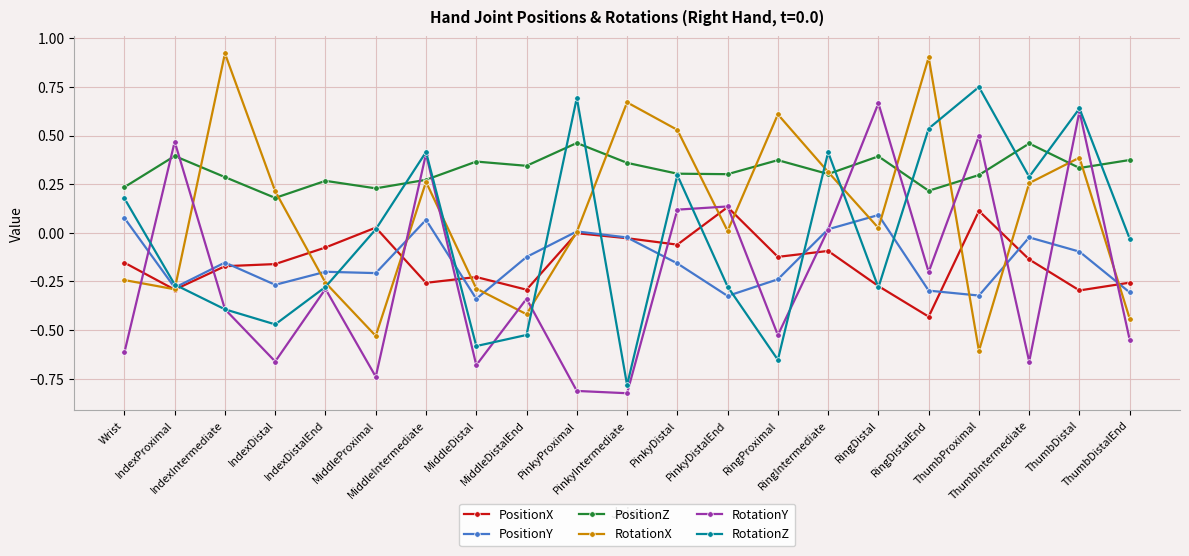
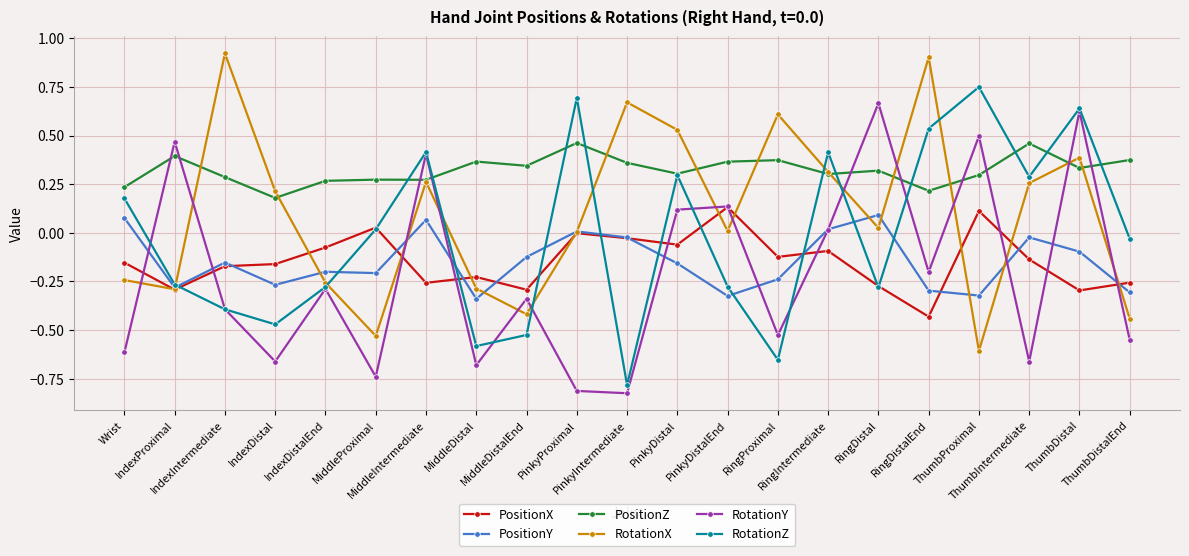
  {
    "PositionX": {
      "Wrist": -0.15,
      "IndexIntermediate": -0.17,
      "IndexDistal": -0.16,
      "IndexDistalEnd": -0.08,
      "MiddleIntermediate": -0.26,
      "MiddleDistal": -0.23,
      "MiddleDistalEnd": -0.29,
      "PinkyDistal": -0.06,
      "RingProximal": -0.12,
      "RingIntermediate": -0.09,
      "RingDistalEnd": -0.43,
      "ThumbProximal": 0.11,
      "ThumbIntermediate": -0.14,
      "ThumbDistal": -0.30,
      "ThumbDistalEnd": -0.26
    },
    "PositionY": {
      "Wrist": 0.08,
      "IndexIntermediate": -0.15,
      "IndexDistal": -0.27,
      "IndexDistalEnd": -0.20,
      "MiddleProximal": -0.21,
      "MiddleIntermediate": 0.07,
      "MiddleDistal": -0.34,
      "MiddleDistalEnd": -0.12,
      "PinkyDistal": -0.16,
      "PinkyDistalEnd": -0.33,
      "RingProximal": -0.24,
      "RingDistal": 0.09,
      "RingDistalEnd": -0.30,
      "ThumbProximal": -0.32,
      "ThumbIntermediate": -0.02,
      "ThumbDistal": -0.10,
      "ThumbDistalEnd": -0.31
    },
    "PositionZ": {
      "Wrist": 0.23,
      "IndexProximal": 0.39,
      "IndexIntermediate": 0.29,
      "IndexDistal": 0.18,
      "IndexDistalEnd": 0.27,
-     "MiddleProximal": 0.23,
+     "MiddleProximal": 0.27,
      "MiddleDistal": 0.37,
      "MiddleDistalEnd": 0.34,
      "PinkyProximal": 0.46,
      "PinkyIntermediate": 0.36,
-     "PinkyDistalEnd": 0.30,
+     "PinkyDistalEnd": 0.37,
      "RingProximal": 0.37,
-     "RingDistal": 0.39,
+     "RingDistal": 0.32,
      "RingDistalEnd": 0.22,
      "ThumbProximal": 0.30,
      "ThumbIntermediate": 0.46,
      "ThumbDistal": 0.33,
      "ThumbDistalEnd": 0.37
    },
    "RotationX": {
      "Wrist": -0.24,
      "IndexIntermediate": 0.92,
      "IndexDistal": 0.21,
      "IndexDistalEnd": -0.26,
      "MiddleProximal": -0.53,
      "MiddleDistal": -0.29,
      "MiddleDistalEnd": -0.42,
      "PinkyIntermediate": 0.67,
      "PinkyDistal": 0.53,
      "PinkyDistalEnd": 0.01,
      "RingProximal": 0.61,
      "RingDistal": 0.02,
      "RingDistalEnd": 0.90,
      "ThumbProximal": -0.61,
      "ThumbIntermediate": 0.26,
      "ThumbDistal": 0.39,
      "ThumbDistalEnd": -0.44
    },
    "RotationY": {
      "Wrist": -0.62,
      "IndexProximal": 0.47,
      "IndexDistal": -0.66,
      "MiddleProximal": -0.74,
      "MiddleDistal": -0.68,
      "MiddleDistalEnd": -0.34,
      "PinkyProximal": -0.81,
      "PinkyIntermediate": -0.83,
      "PinkyDistal": 0.12,
      "RingProximal": -0.53,
      "RingDistal": 0.67,
      "RingDistalEnd": -0.20,
      "ThumbProximal": 0.50,
      "ThumbIntermediate": -0.66,
      "ThumbDistal": 0.62,
      "ThumbDistalEnd": -0.55
    },
    "RotationZ": {
      "Wrist": 0.18,
      "IndexProximal": -0.27,
      "IndexDistal": -0.47,
      "MiddleDistal": -0.58,
      "MiddleDistalEnd": -0.53,
      "PinkyProximal": 0.69,
      "PinkyIntermediate": -0.78,
      "PinkyDistalEnd": -0.28,
      "RingProximal": -0.65,
      "RingIntermediate": 0.41,
      "RingDistalEnd": 0.54,
      "ThumbProximal": 0.75,
      "ThumbIntermediate": 0.29,
      "ThumbDistal": 0.64,
      "ThumbDistalEnd": -0.03
    }
  }
